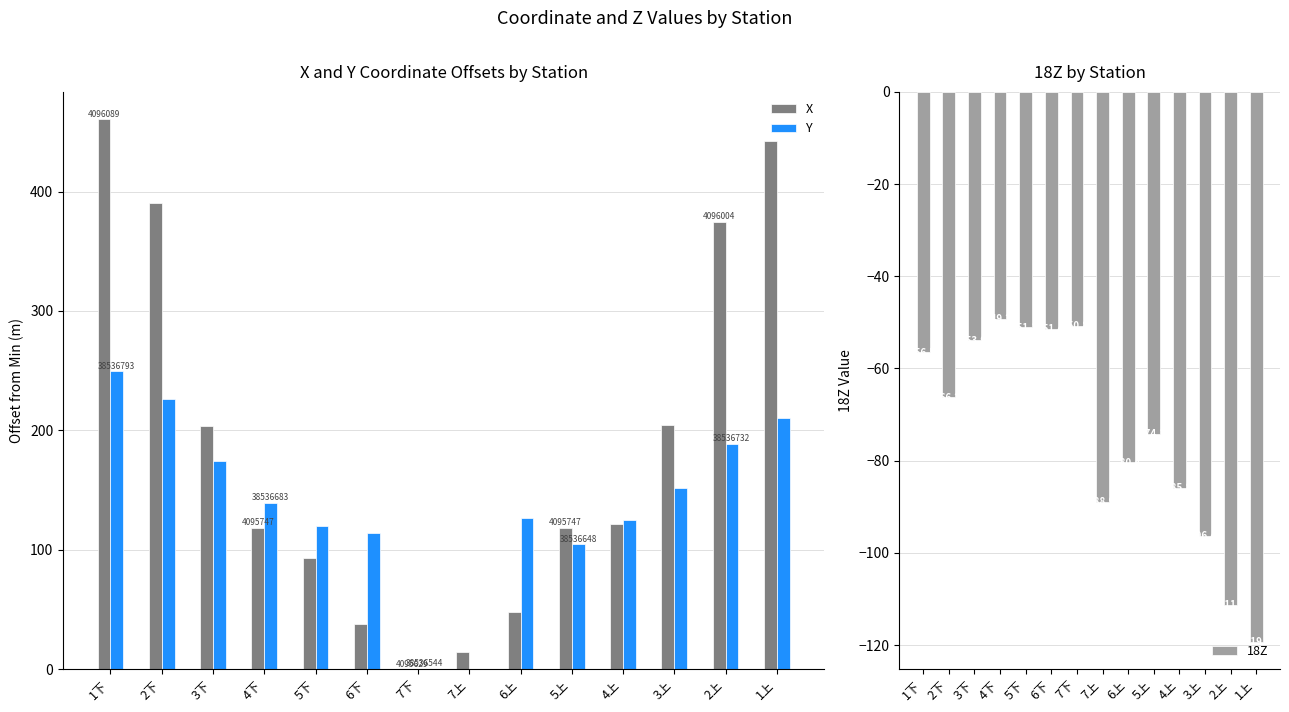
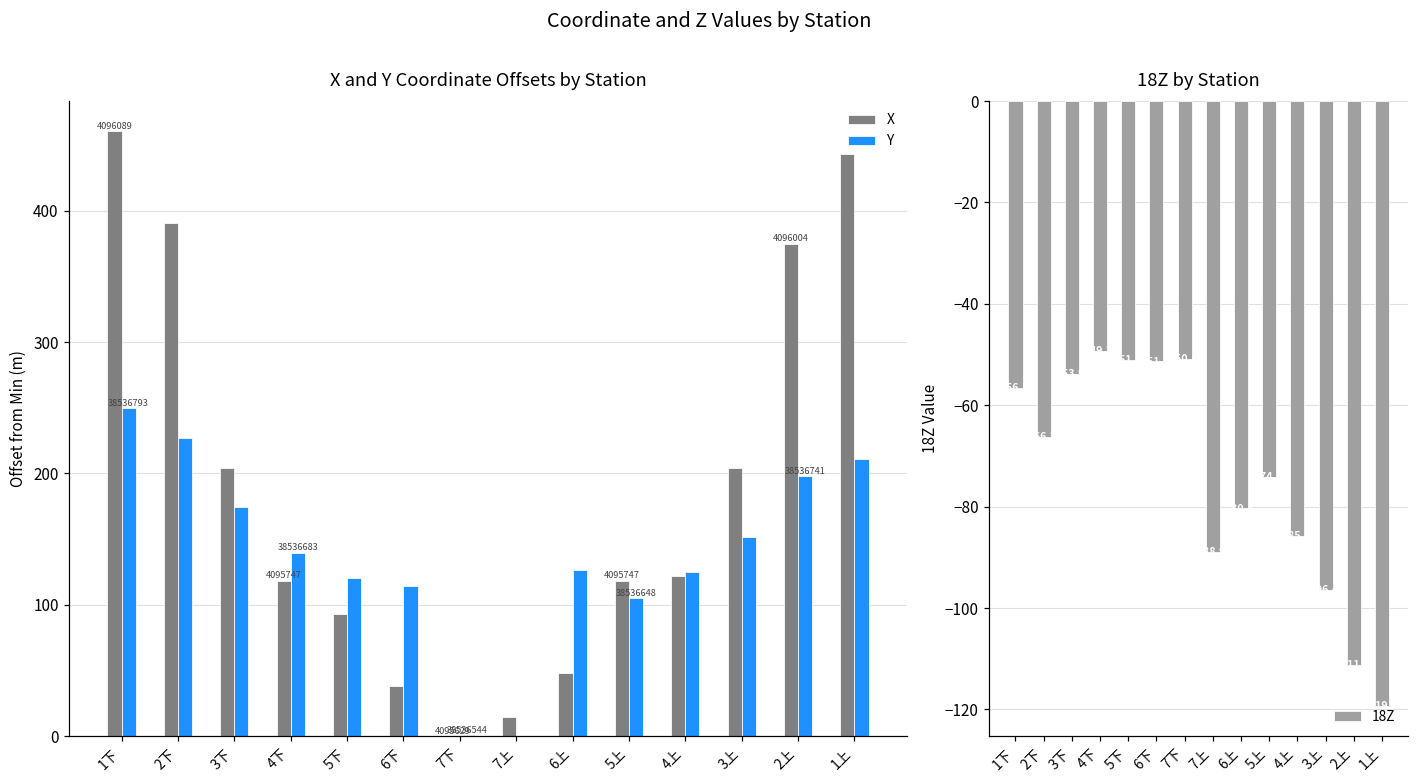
  {
    "X and Y Coordinate Offsets by Station": {
      "X": {
        "2下": 391,
        "3下": 204,
        "5下": 93,
        "6下": 38,
        "7下": 0,
        "7上": 14,
        "6上": 48,
        "4上": 122,
        "3上": 204,
        "1上": 443
      },
      "Y": {
-       "2上": 38536732
+       "2上": 38536741
      }
    },
    "18Z by Station": {
      "1下": -57,
      "2下": -66,
      "3下": -54,
      "4下": -49,
      "5下": -51,
      "6下": -51,
      "7下": -51,
      "7上": -89,
      "6上": -80,
      "5上": -74,
      "4上": -86,
      "3上": -96,
      "2上": -111,
      "1上": -119
    }
  }
